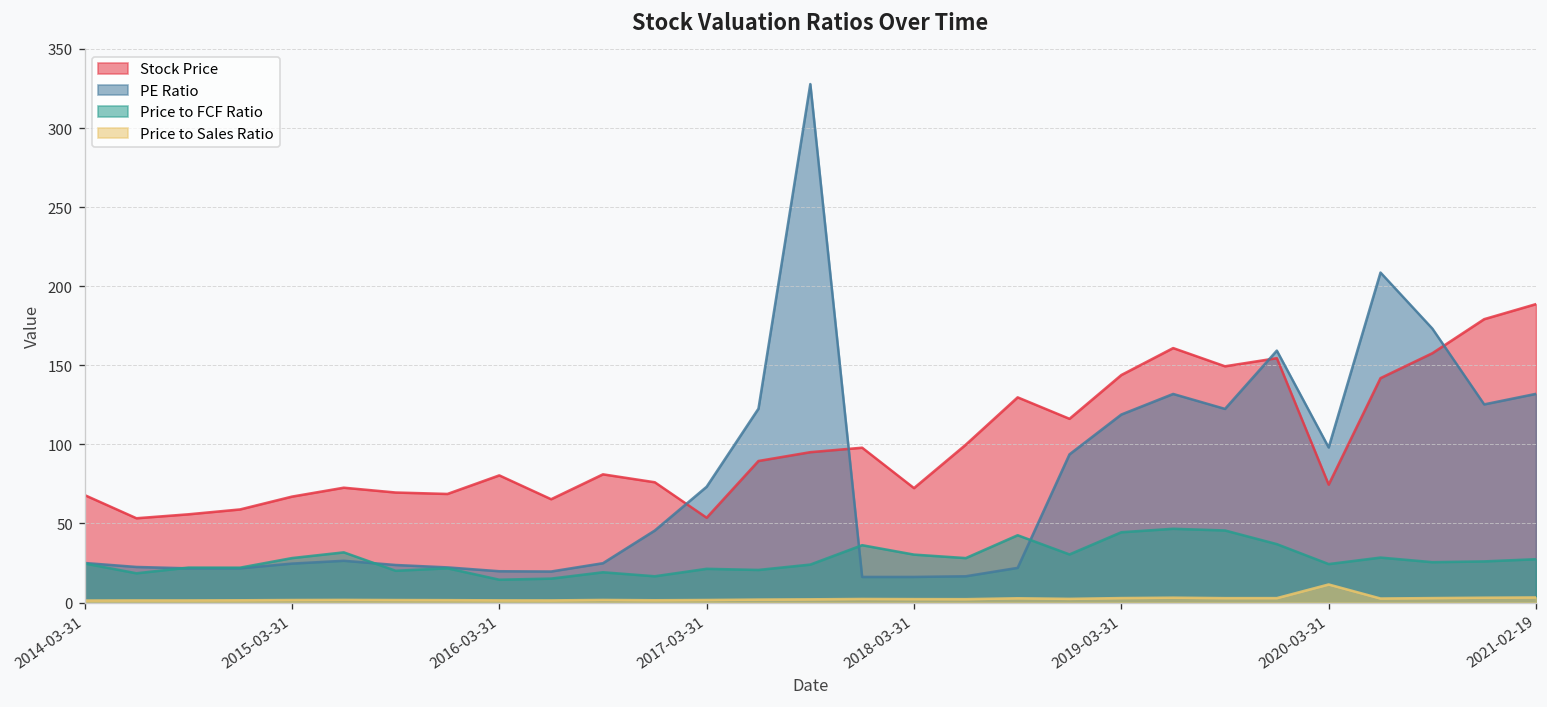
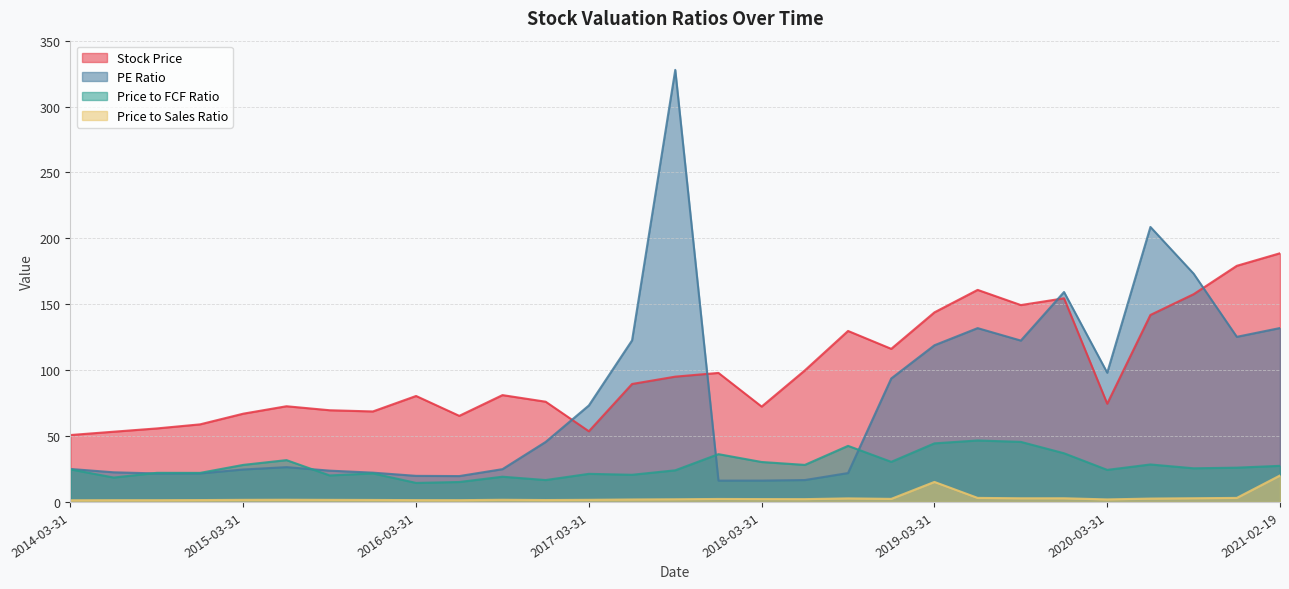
  {
    "Stock Price": {
-     "2014-03-31": 68,
+     "2014-03-31": 51,
      "2015-03-31": 67,
      "2016-03-31": 80,
      "2017-03-31": 54,
      "2018-03-31": 72,
      "2019-03-31": 144,
      "2020-03-31": 75,
      "2021-02-19": 189
    },
    "Price to Sales Ratio": {
      "2014-03-31": 1,
      "2015-03-31": 2,
      "2016-03-31": 1,
      "2017-03-31": 2,
      "2018-03-31": 2,
-     "2019-03-31": 3,
-     "2020-03-31": 11,
-     "2021-02-19": 3
+     "2019-03-31": 15,
+     "2020-03-31": 2,
+     "2021-02-19": 20
    }
  }
